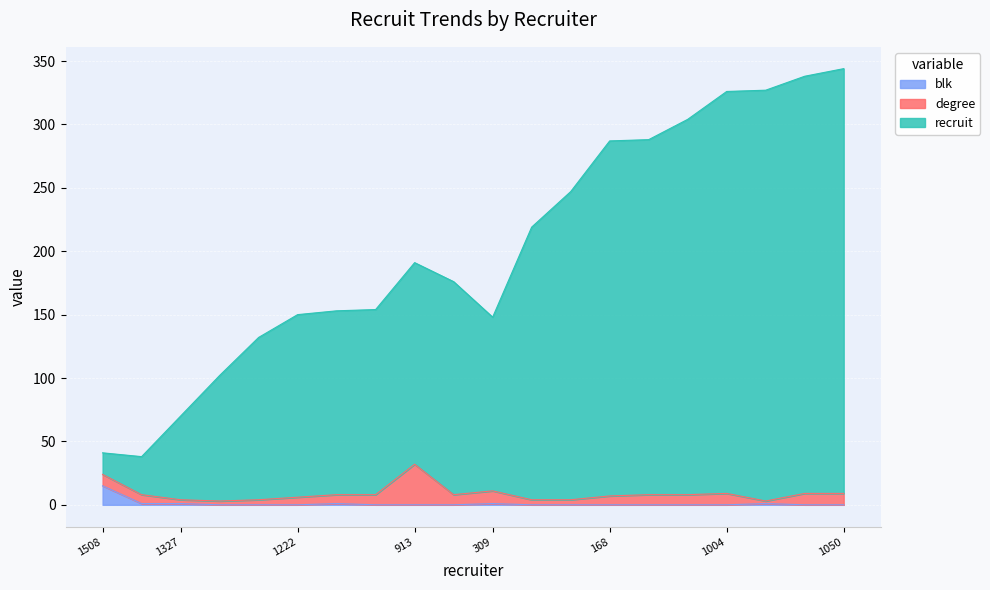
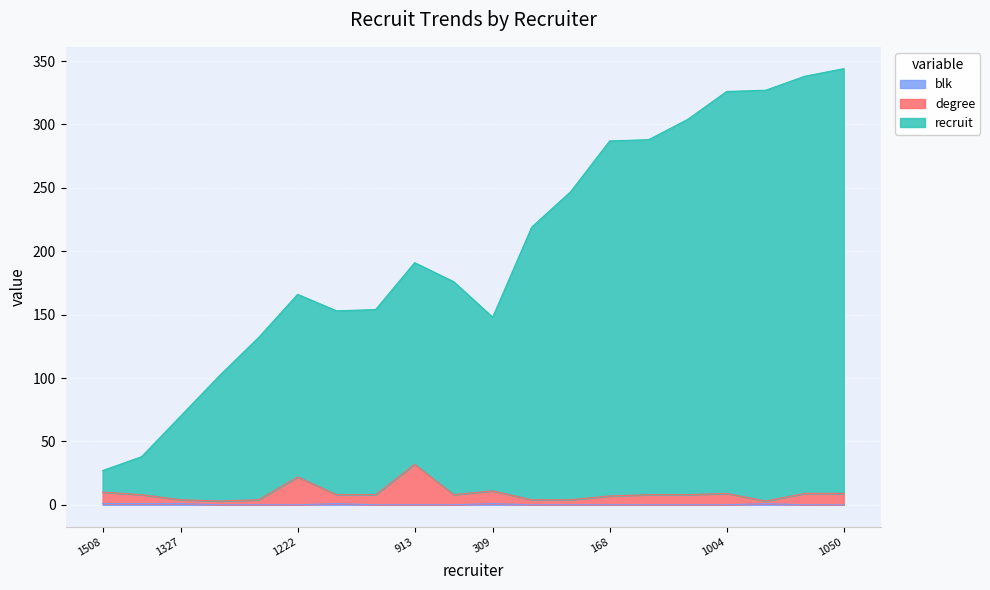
  {
    "blk": {
-     "1508": 15,
+     "1508": 1,
      "1327": 1,
      "1222": 0,
      "913": 0,
      "309": 1,
      "168": 0,
      "1004": 0,
      "1050": 0
    },
    "degree": {
      "1508": 9,
      "1327": 3,
-     "1222": 6,
+     "1222": 22,
      "913": 32,
      "309": 10,
      "168": 7,
      "1004": 9,
      "1050": 9
    },
    "recruit": {
      "1508": 17,
      "1327": 66,
      "1222": 144,
      "913": 159,
      "309": 137,
      "168": 280,
      "1004": 317,
      "1050": 335
    }
  }
